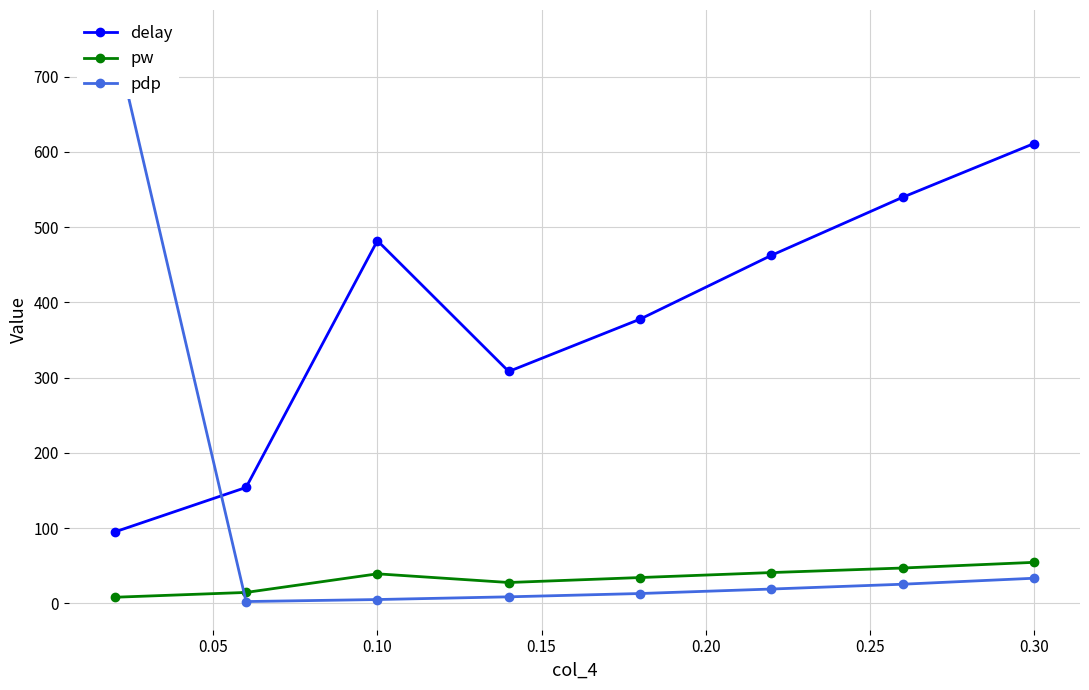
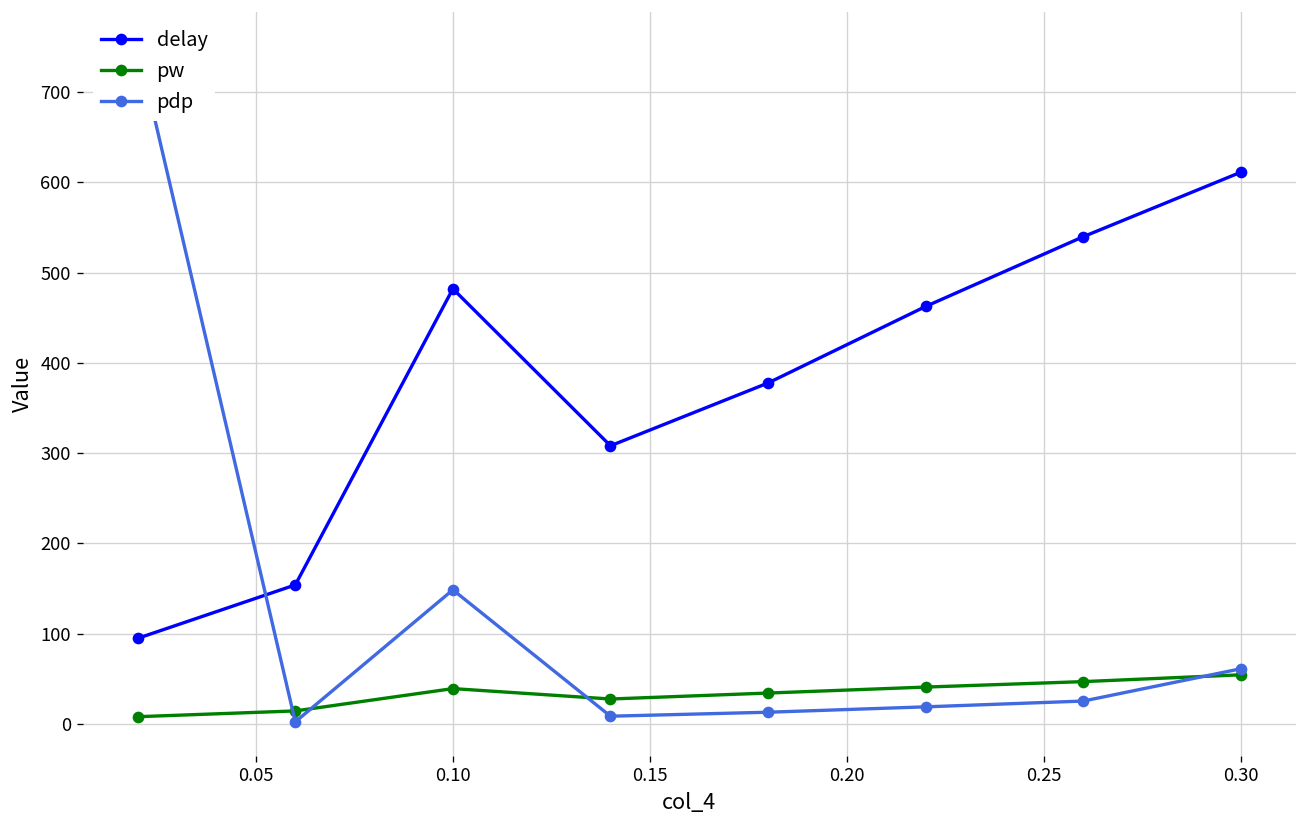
  {
    "delay": {
      "0.10": 480,
      "0.30": 610
    },
    "pw": {
      "0.10": 40,
      "0.30": 50
    },
    "pdp": {
-     "0.10": 0,
-     "0.30": 30
+     "0.10": 150,
+     "0.30": 60
    }
  }
